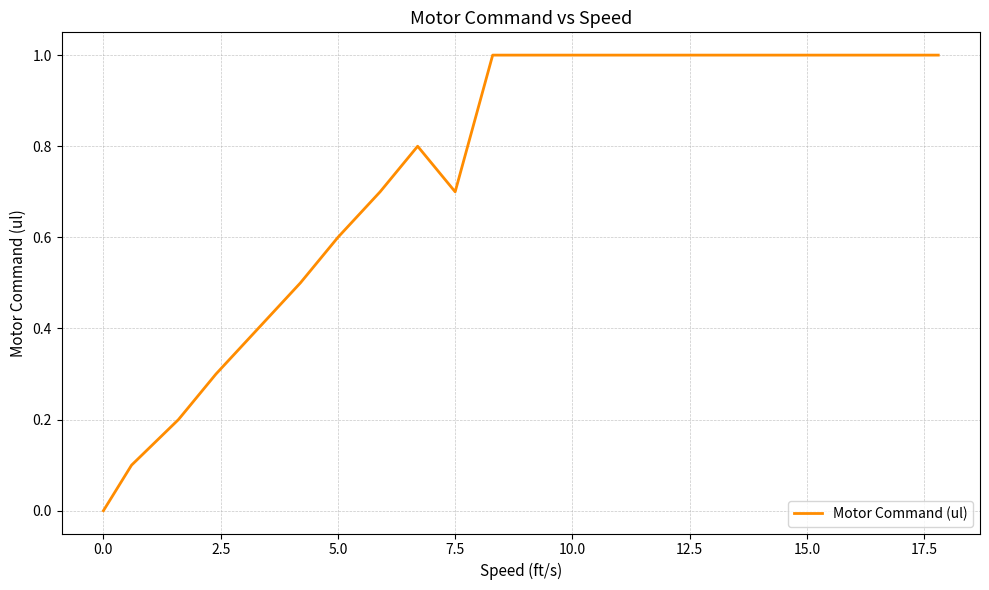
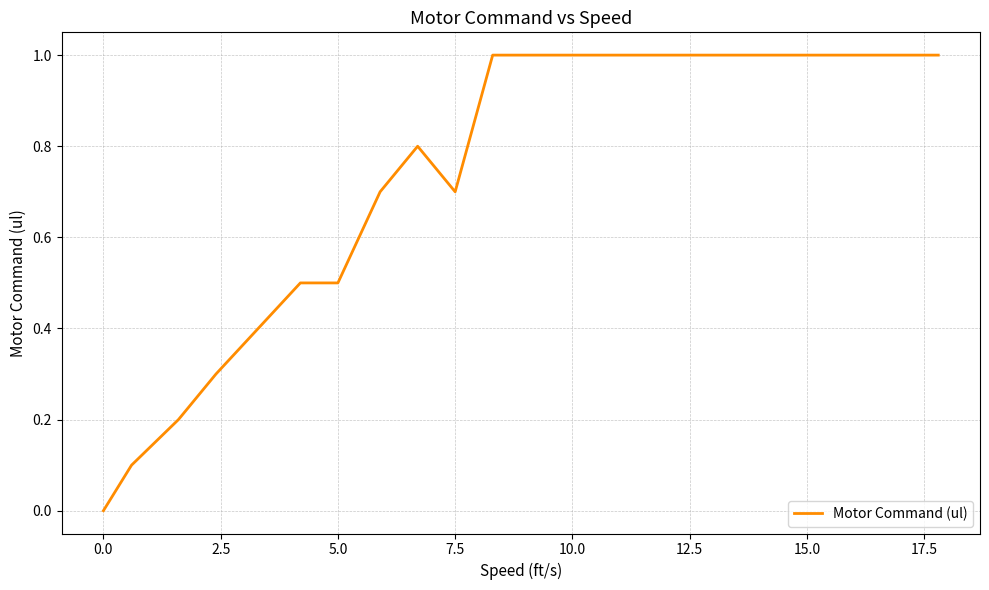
  {
    "0.0": 0.0,
-   "5.0": 0.6,
+   "5.0": 0.5,
    "7.5": 0.7
  }
